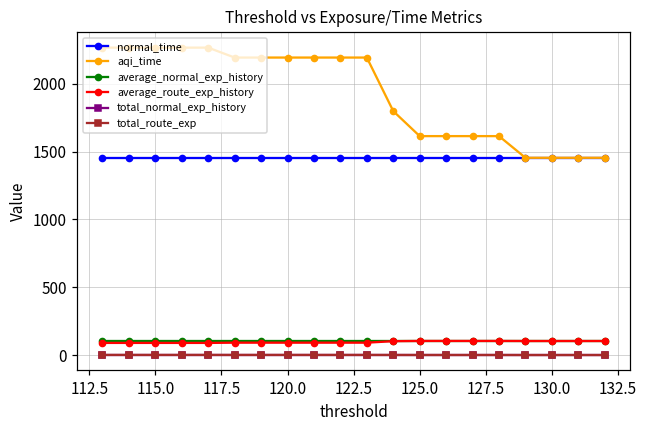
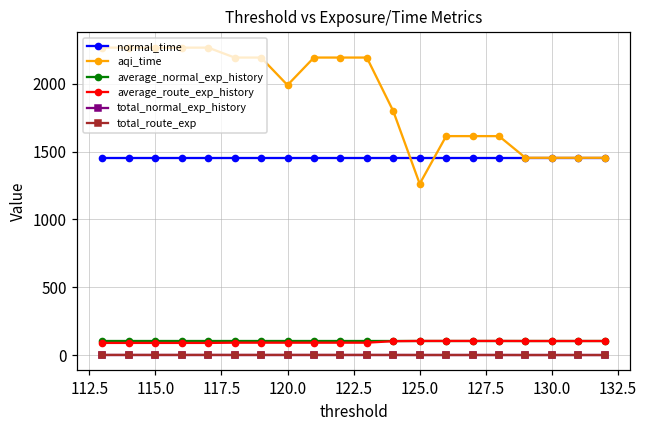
  {
    "normal_time": {
      "115.0": 1450,
      "120.0": 1450,
      "125.0": 1450
    },
    "aqi_time": {
-     "120.0": 2190,
-     "125.0": 1610
+     "120.0": 1990,
+     "125.0": 1260
    },
    "total_route_exp": {
      "115.0": 0,
      "120.0": 0,
      "125.0": 0,
      "130.0": 0
    }
  }
